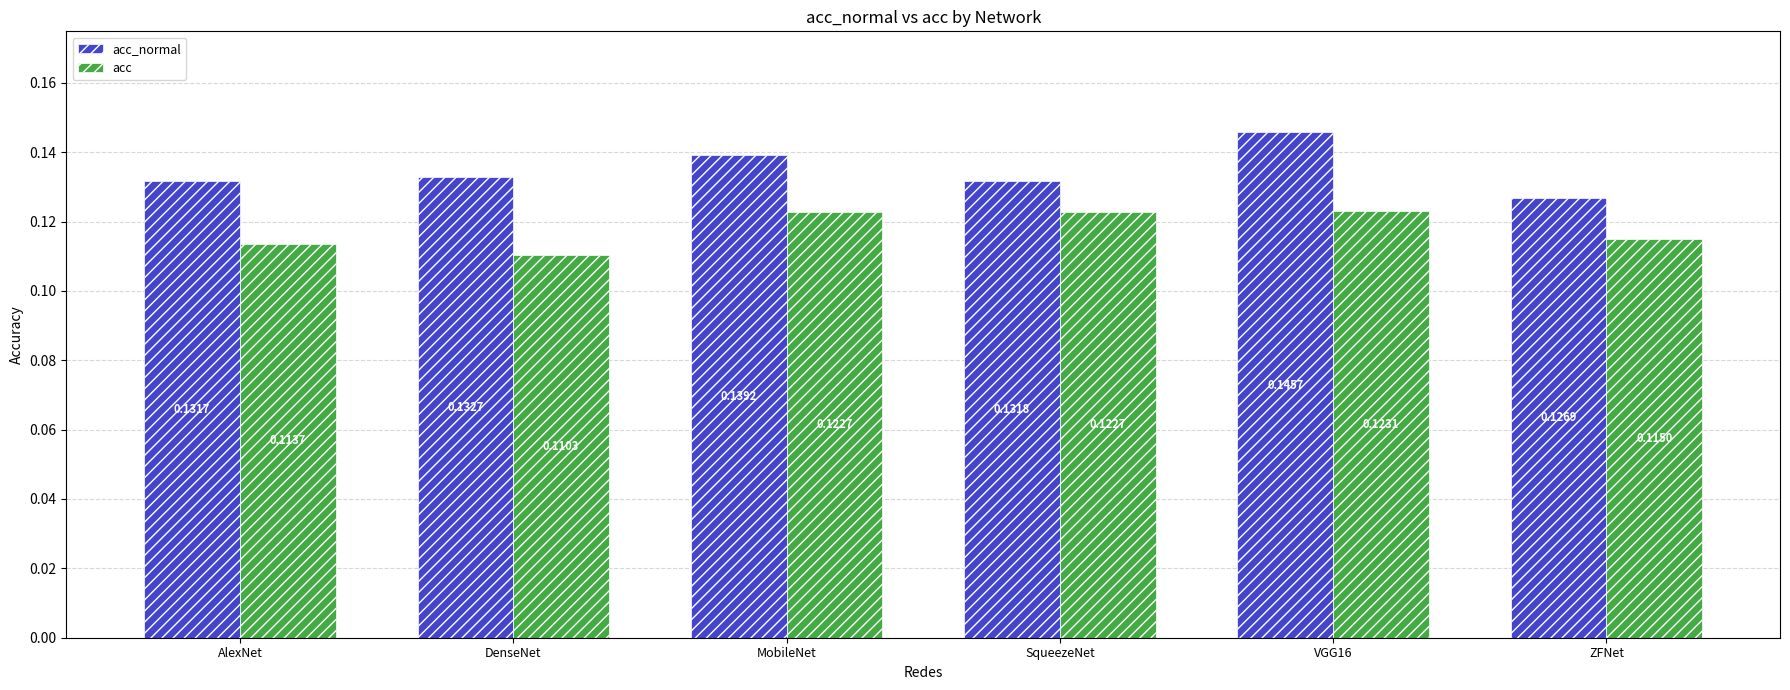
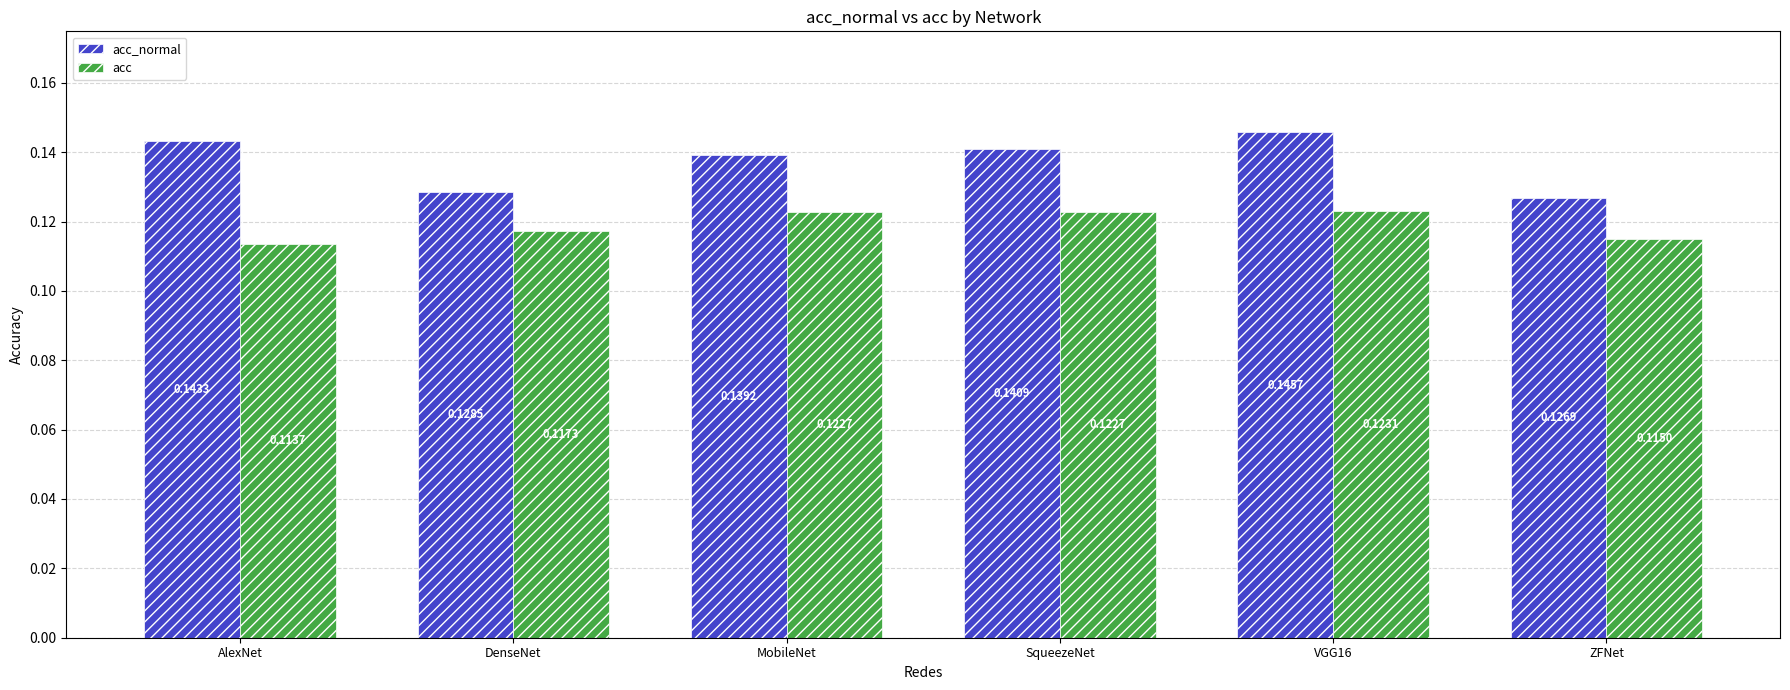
  {
    "acc_normal": {
-     "AlexNet": 0.1317,
-     "DenseNet": 0.1327,
+     "AlexNet": 0.1433,
+     "DenseNet": 0.1285,
      "MobileNet": 0.1392,
-     "SqueezeNet": 0.1318,
+     "SqueezeNet": 0.1409,
      "VGG16": 0.1457,
      "ZFNet": 0.1269
    },
    "acc": {
      "AlexNet": 0.1137,
-     "DenseNet": 0.1103,
+     "DenseNet": 0.1173,
      "MobileNet": 0.1227,
      "SqueezeNet": 0.1227,
      "VGG16": 0.1231,
      "ZFNet": 0.1150
    }
  }
